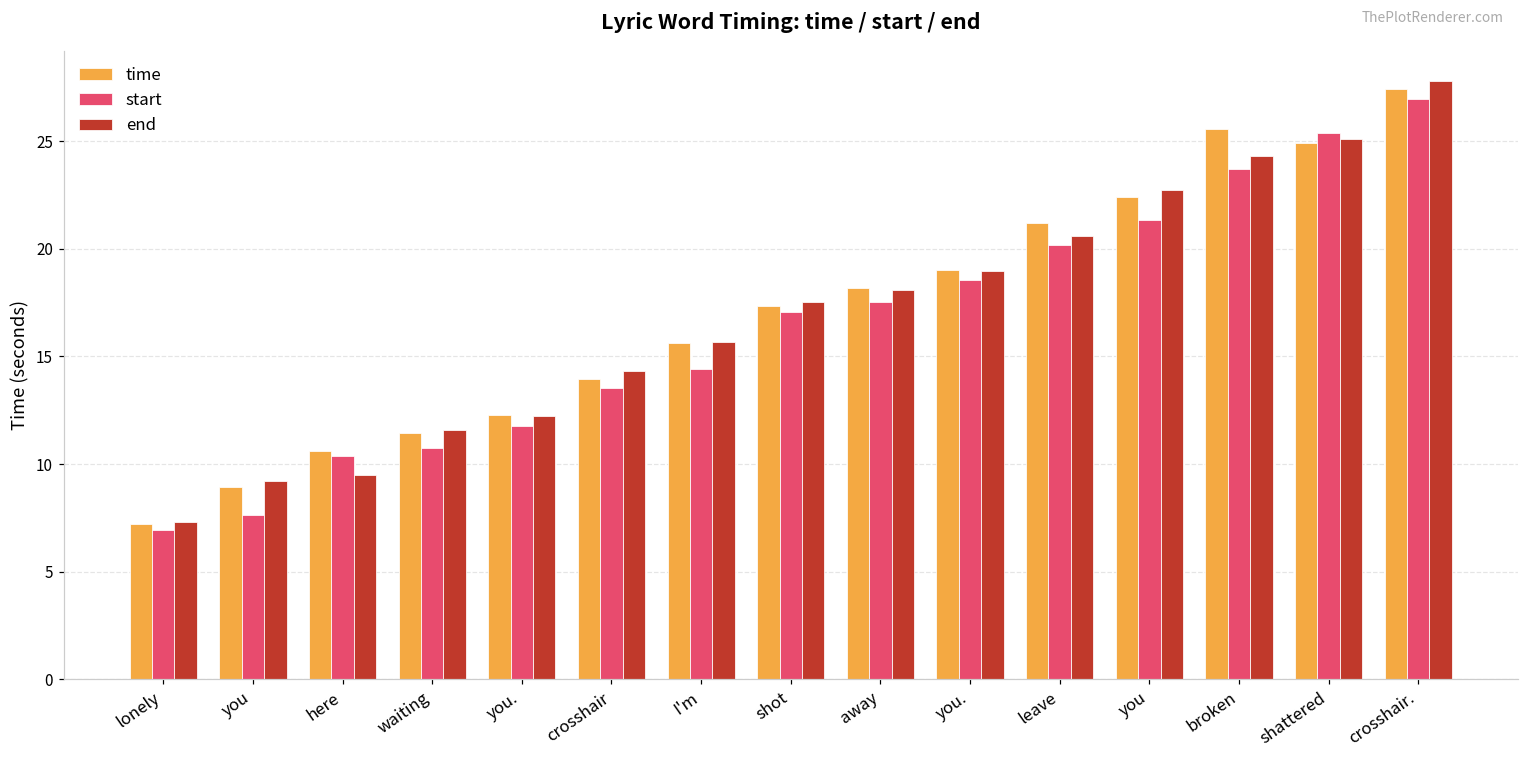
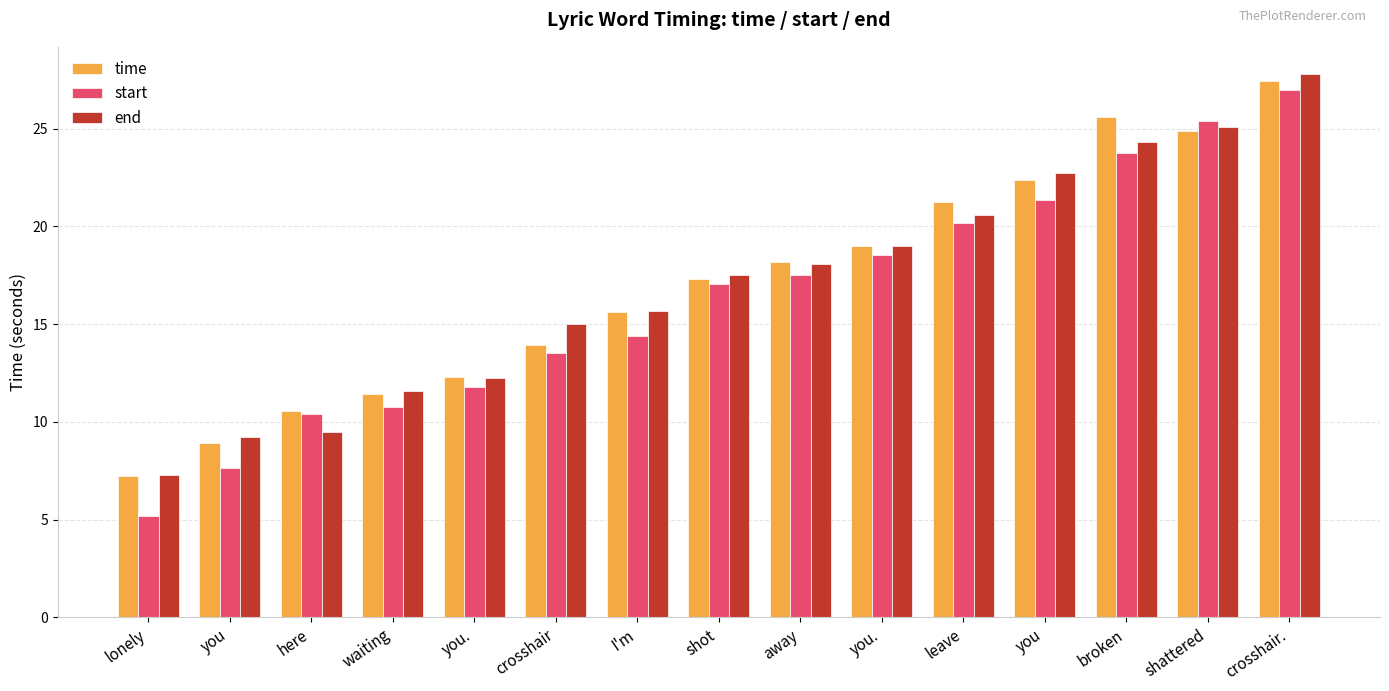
  {
    "time": {
      "lonely": 7.2,
      "here": 10.6,
      "waiting": 11.4,
      "crosshair": 14.0,
      "I'm": 15.6,
      "shot": 17.3,
      "away": 18.2,
      "leave": 21.2,
      "broken": 25.6,
      "shattered": 24.9,
      "crosshair.": 27.4
    },
    "start": {
-     "lonely": 6.9,
+     "lonely": 5.2,
      "here": 10.4,
      "waiting": 10.8,
      "crosshair": 13.5,
      "I'm": 14.4,
      "shot": 17.1,
      "away": 17.5,
      "leave": 20.2,
      "broken": 23.7,
      "shattered": 25.4,
      "crosshair.": 27.0
    },
    "end": {
      "lonely": 7.3,
      "here": 9.5,
      "waiting": 11.6,
-     "crosshair": 14.3,
+     "crosshair": 15.0,
      "I'm": 15.7,
      "shot": 17.5,
      "away": 18.1,
      "leave": 20.6,
      "broken": 24.3,
      "shattered": 25.1,
      "crosshair.": 27.8
    }
  }
